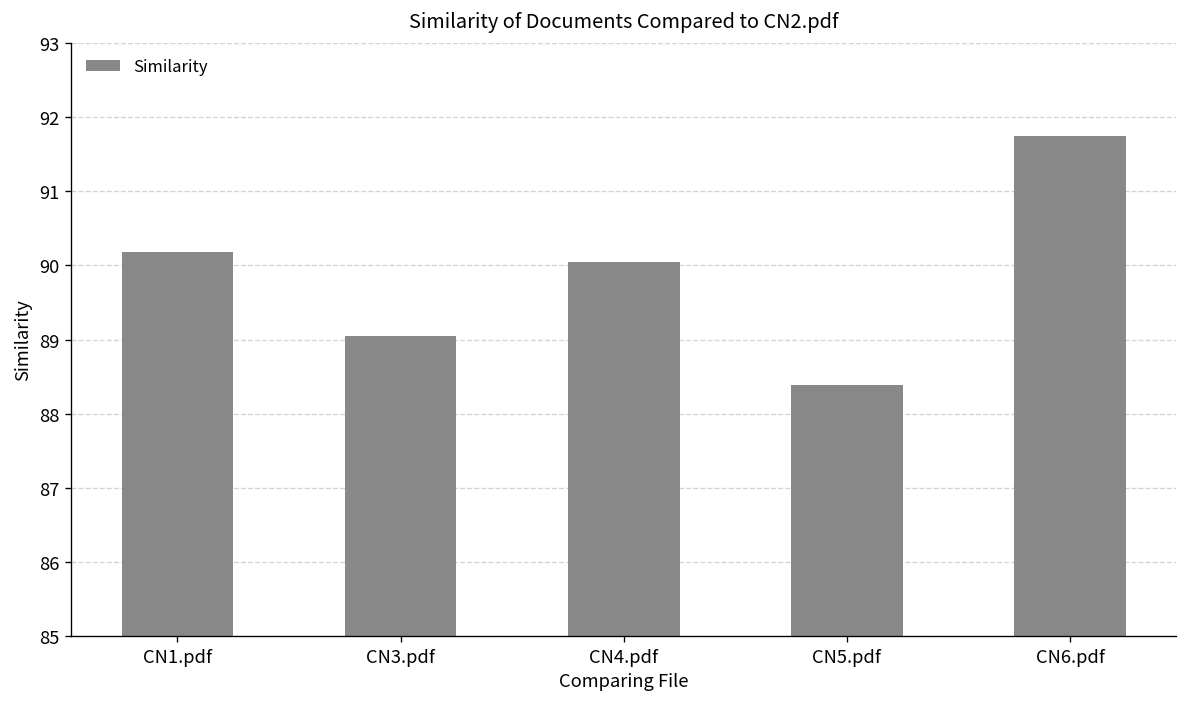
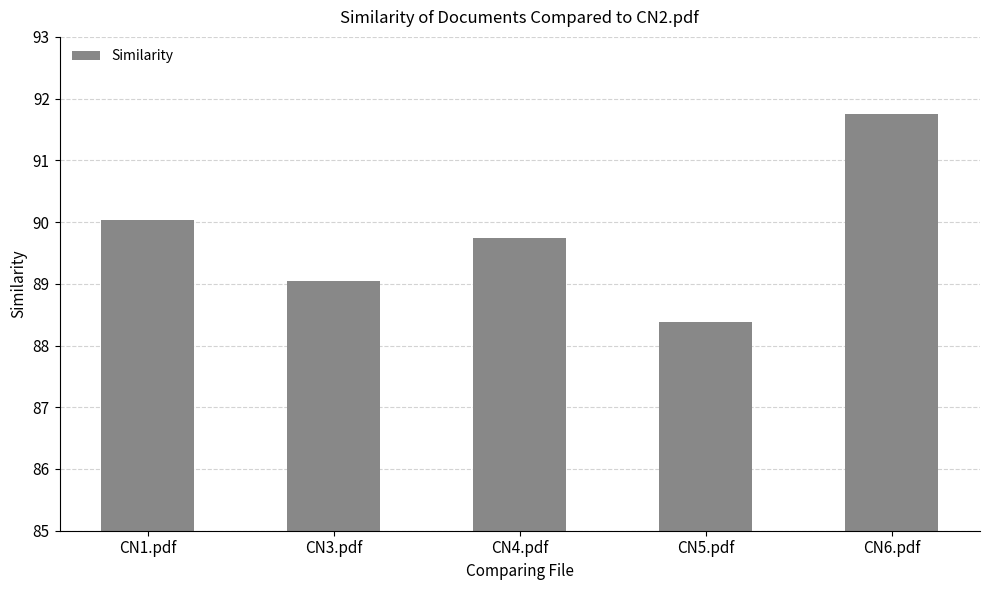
  {
-   "CN1.pdf": 90.2,
+   "CN1.pdf": 90.0,
    "CN3.pdf": 89.0,
-   "CN4.pdf": 90.0,
+   "CN4.pdf": 89.7,
    "CN5.pdf": 88.4,
    "CN6.pdf": 91.7
  }
